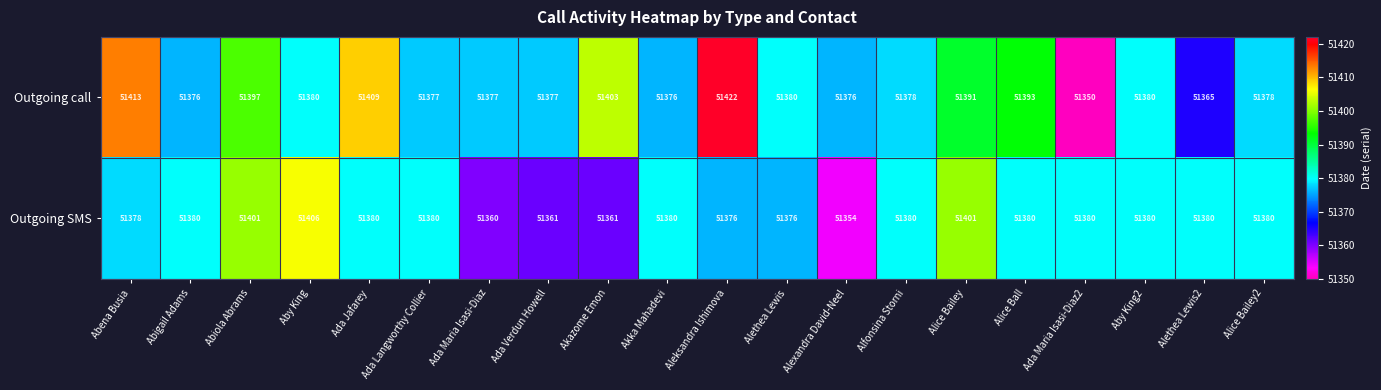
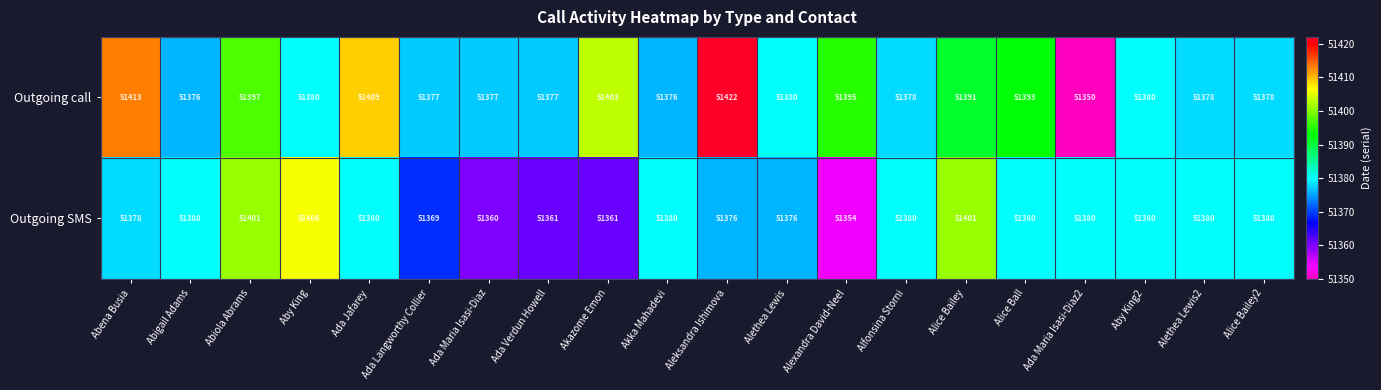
  {
    "Outgoing call": {
      "Abena Busia": 51413,
      "Abigail Adams": 51376,
      "Abiola Abrams": 51397,
      "Aby King": 51380,
      "Ada Jafarey": 51409,
      "Ada Langworthy Collier": 51377,
      "Ada Maria Isasi-Diaz": 51377,
      "Ada Verdun Howell": 51377,
      "Akazome Emon": 51403,
      "Akka Mahadevi": 51376,
      "Aleksandra Ishimova": 51422,
      "Alethea Lewis": 51380,
-     "Alexandra David-Neel": 51376,
+     "Alexandra David-Neel": 51395,
      "Alfonsina Storni": 51378,
      "Alice Bailey": 51391,
      "Alice Ball": 51393,
      "Ada Maria Isasi-Diaz2": 51350,
      "Aby King2": 51380,
-     "Alethea Lewis2": 51365,
+     "Alethea Lewis2": 51378,
      "Alice Bailey2": 51378
    },
    "Outgoing SMS": {
      "Abena Busia": 51378,
      "Abigail Adams": 51380,
      "Abiola Abrams": 51401,
      "Aby King": 51406,
      "Ada Jafarey": 51380,
-     "Ada Langworthy Collier": 51380,
+     "Ada Langworthy Collier": 51369,
      "Ada Maria Isasi-Diaz": 51360,
      "Ada Verdun Howell": 51361,
      "Akazome Emon": 51361,
      "Akka Mahadevi": 51380,
      "Aleksandra Ishimova": 51376,
      "Alethea Lewis": 51376,
      "Alexandra David-Neel": 51354,
      "Alfonsina Storni": 51380,
      "Alice Bailey": 51401,
      "Alice Ball": 51380,
      "Ada Maria Isasi-Diaz2": 51380,
      "Aby King2": 51380,
      "Alethea Lewis2": 51380,
      "Alice Bailey2": 51380
    }
  }
